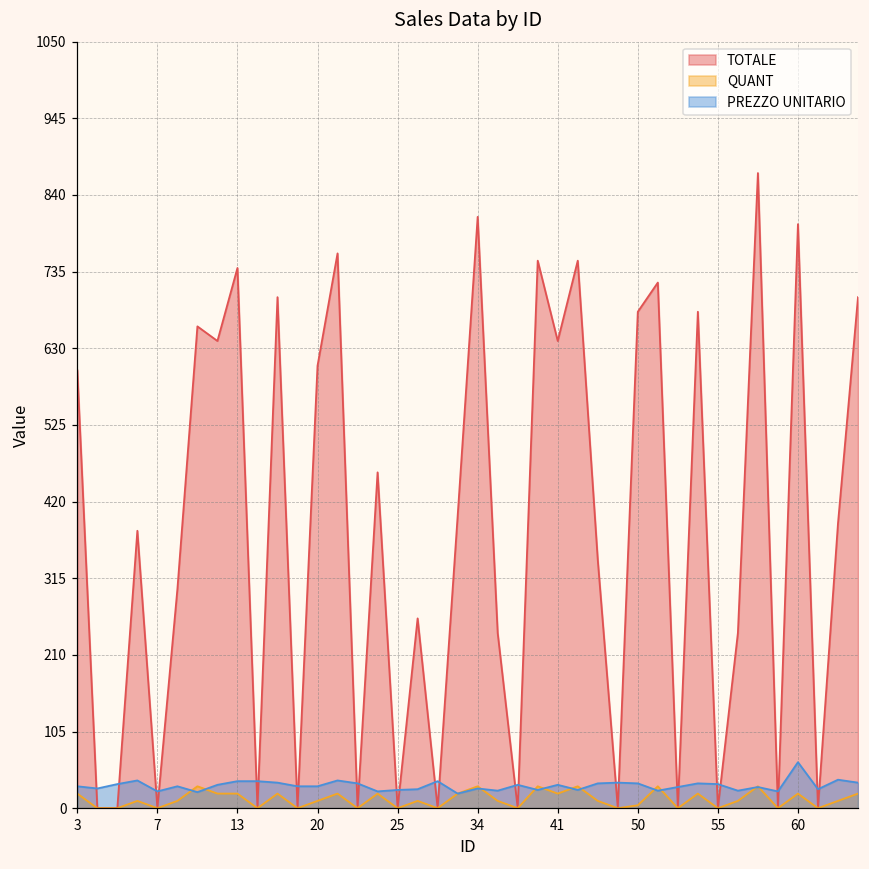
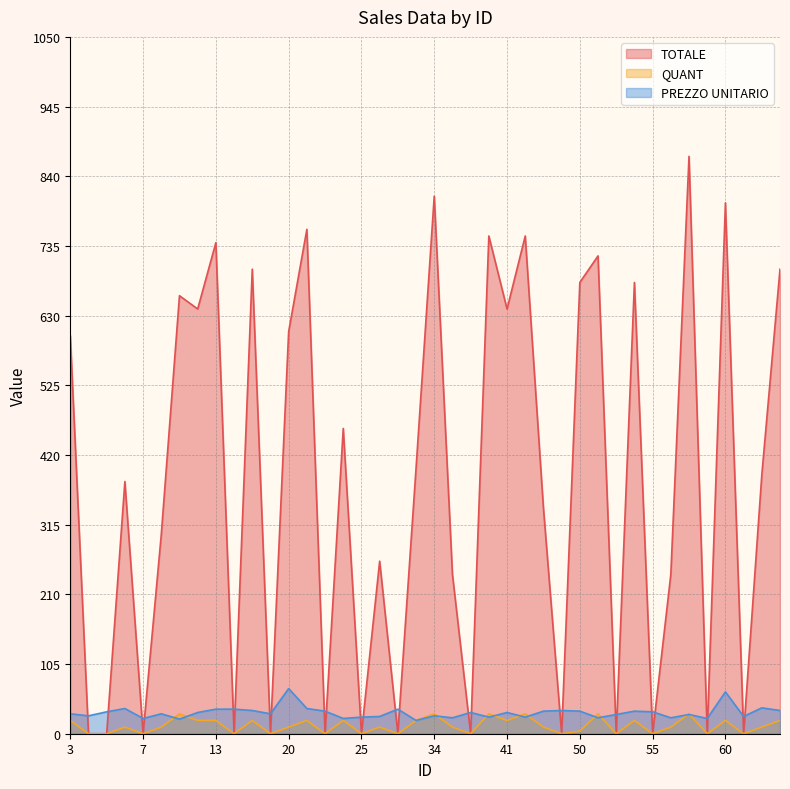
  {
    "TOTALE": {
      "20": 610,
      "41": 640,
      "50": 680,
      "60": 800
    },
    "QUANT": {
      "20": 10,
      "41": 20,
      "50": 0,
      "60": 20
    },
    "PREZZO UNITARIO": {
-     "20": 30,
+     "20": 70,
      "41": 30,
      "50": 30,
      "55": 30,
      "60": 60
    }
  }
